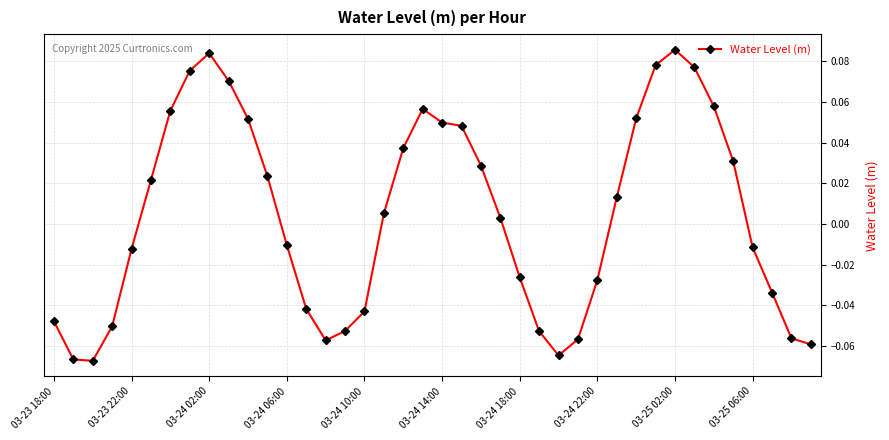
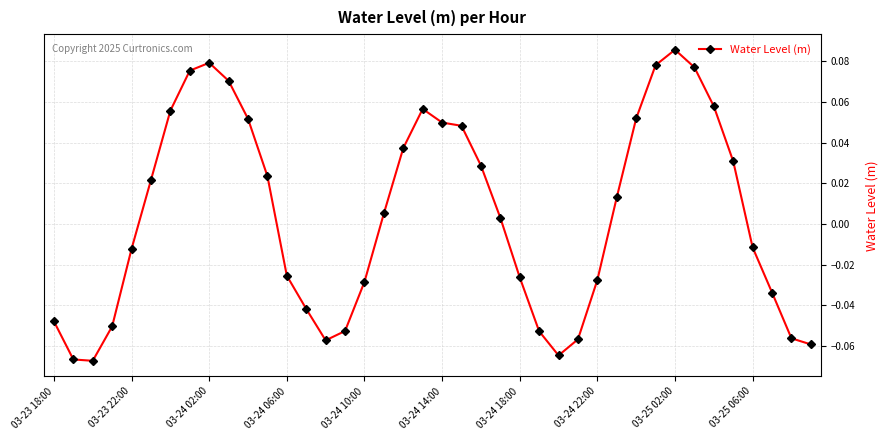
  {
    "03-23 18:00": -0.048,
    "03-23 22:00": -0.012,
-   "03-24 02:00": 0.084,
-   "03-24 06:00": -0.010,
-   "03-24 10:00": -0.043,
+   "03-24 02:00": 0.079,
+   "03-24 06:00": -0.026,
+   "03-24 10:00": -0.029,
    "03-24 14:00": 0.050,
    "03-24 18:00": -0.026,
    "03-24 22:00": -0.028,
    "03-25 02:00": 0.086,
    "03-25 06:00": -0.012
  }
